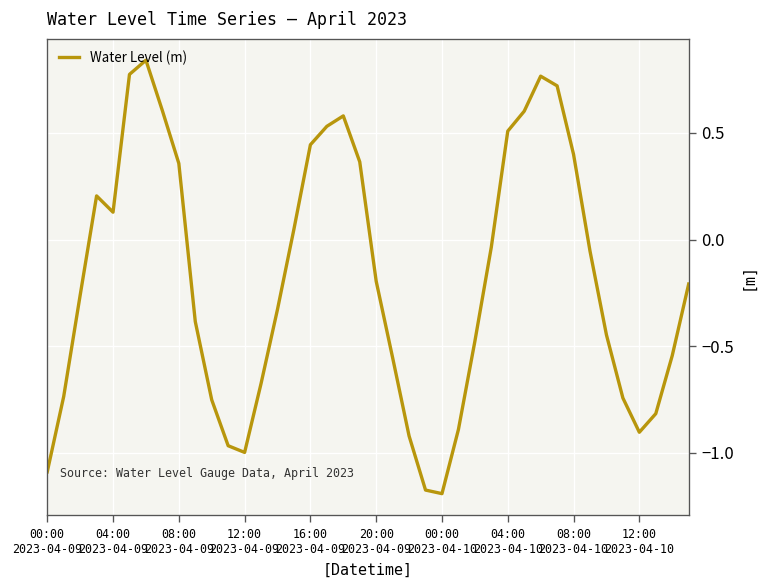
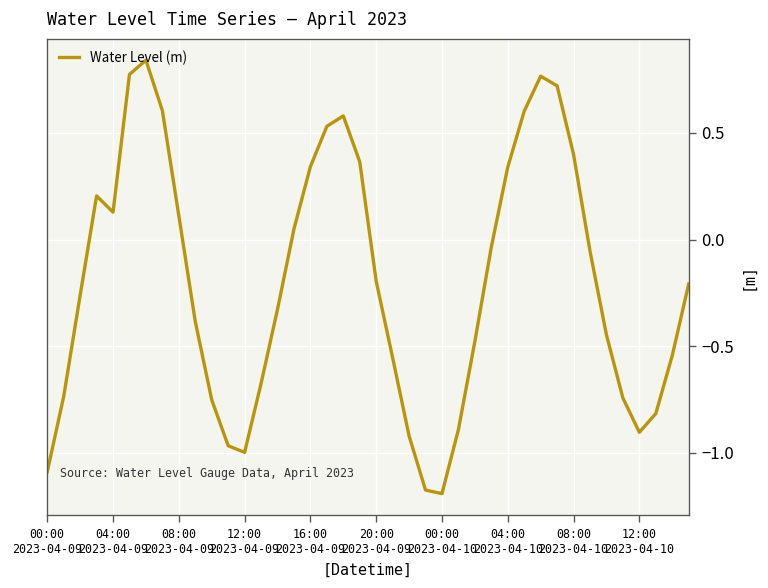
  {
    "04:00 2023-04-09": 0.13,
-   "08:00 2023-04-09": 0.36,
+   "08:00 2023-04-09": 0.11,
    "12:00 2023-04-09": -1.00,
-   "16:00 2023-04-09": 0.44,
+   "16:00 2023-04-09": 0.34,
    "20:00 2023-04-09": -0.20,
    "00:00 2023-04-10": -1.19,
-   "04:00 2023-04-10": 0.51,
+   "04:00 2023-04-10": 0.34,
    "08:00 2023-04-10": 0.40,
    "12:00 2023-04-10": -0.90
  }
